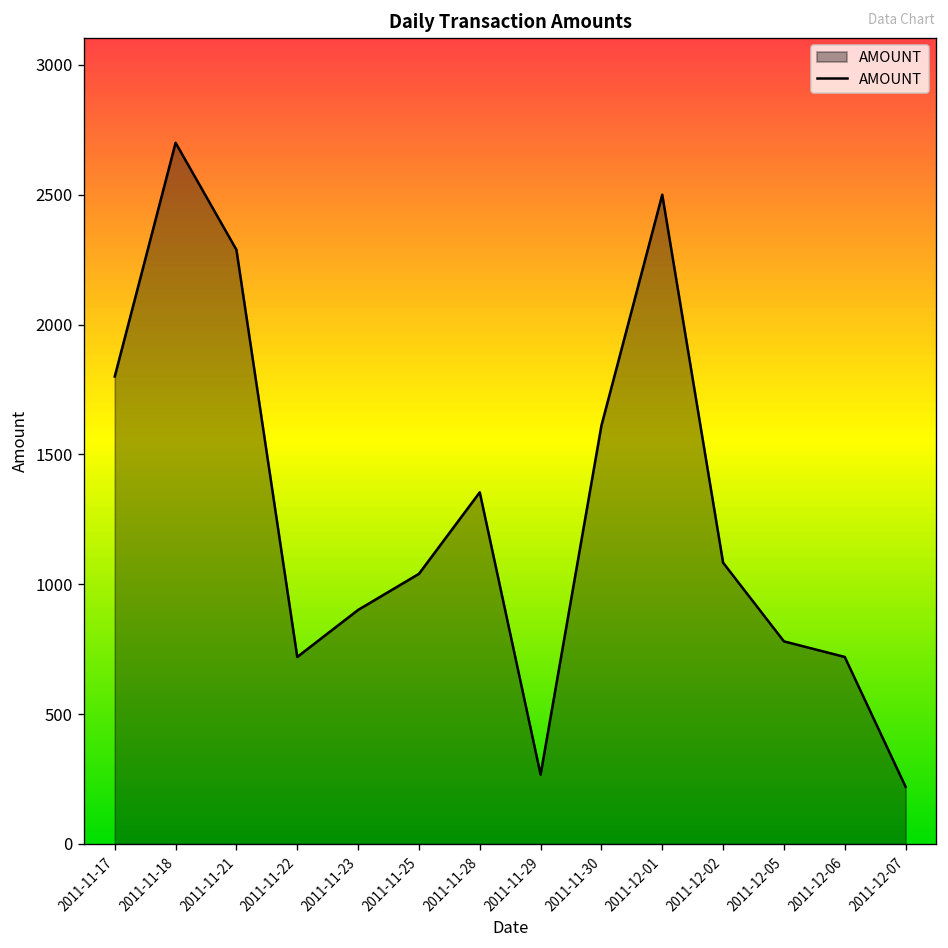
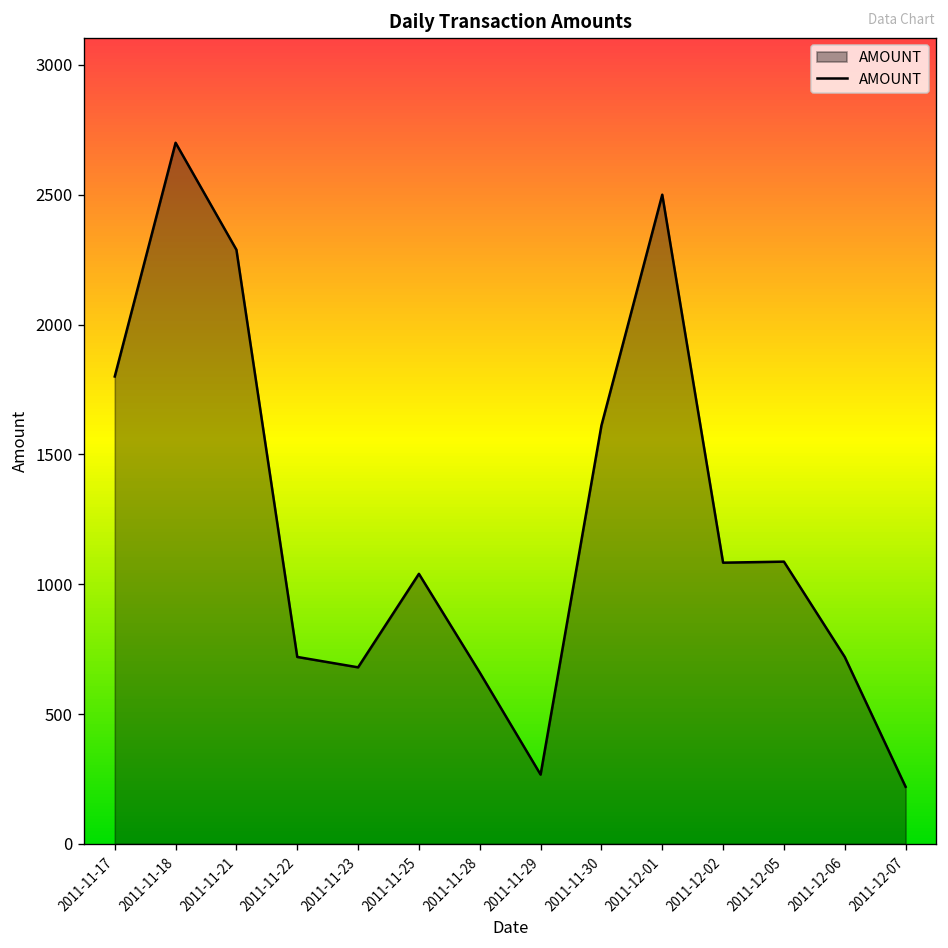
  {
    "2011-11-17": 1800,
    "2011-11-18": 2700,
    "2011-11-21": 2290,
    "2011-11-22": 720,
-   "2011-11-23": 900,
+   "2011-11-23": 680,
    "2011-11-25": 1040,
-   "2011-11-28": 1350,
+   "2011-11-28": 660,
    "2011-11-29": 270,
    "2011-11-30": 1610,
    "2011-12-01": 2500,
    "2011-12-02": 1080,
-   "2011-12-05": 780,
+   "2011-12-05": 1090,
    "2011-12-06": 720,
    "2011-12-07": 220
  }
